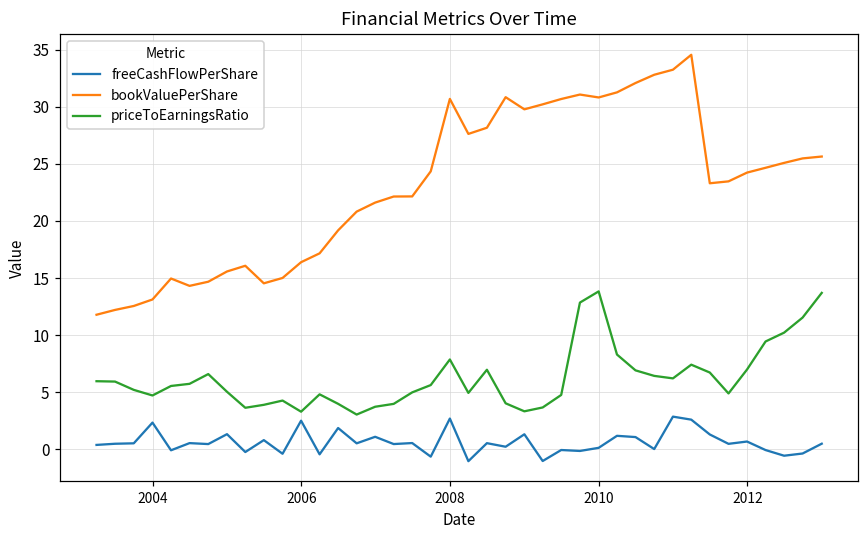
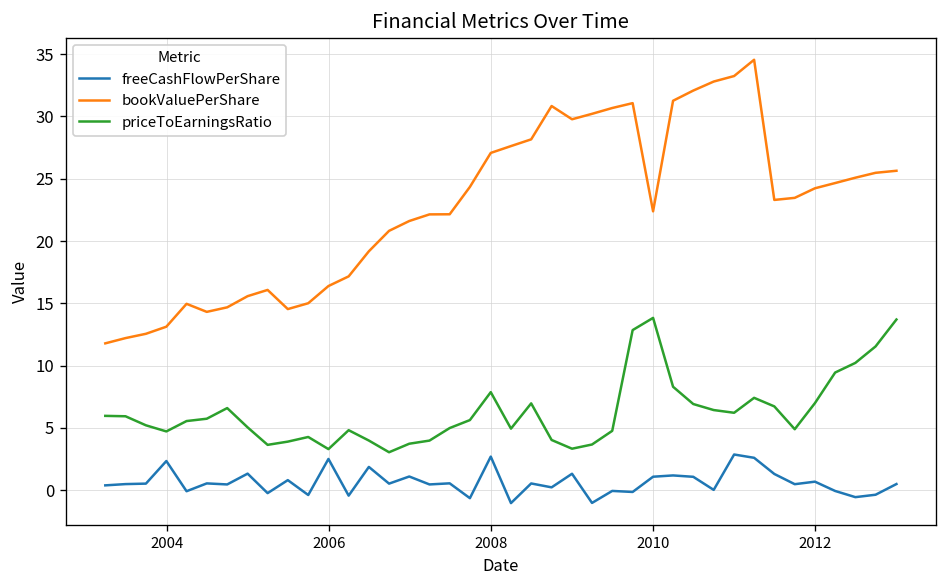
  {
    "freeCashFlowPerShare": {
      "2004": 2.3,
      "2008": 2.7,
-     "2010": 0.1
+     "2010": 1.1
    },
    "bookValuePerShare": {
      "2004": 13.1,
-     "2008": 30.7,
-     "2010": 30.8
+     "2008": 27.1,
+     "2010": 22.4
    },
    "priceToEarningsRatio": {
      "2004": 4.7,
      "2008": 7.9,
      "2010": 13.8
    }
  }
